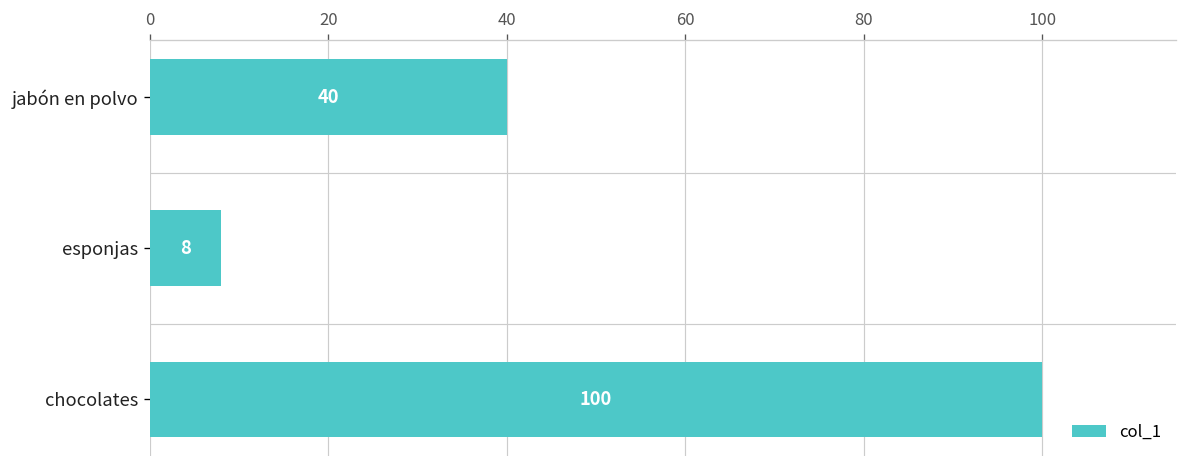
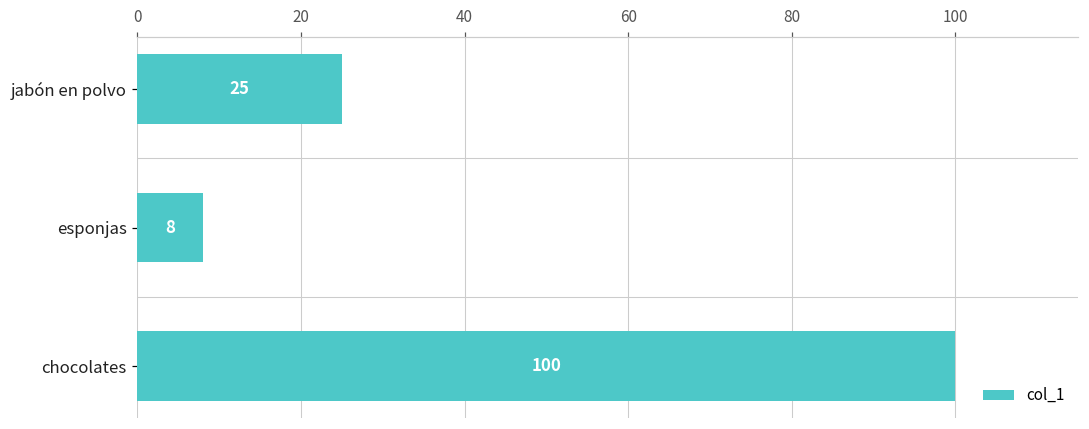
  {
-   "jabón en polvo": 40,
+   "jabón en polvo": 25,
    "esponjas": 8,
    "chocolates": 100
  }
